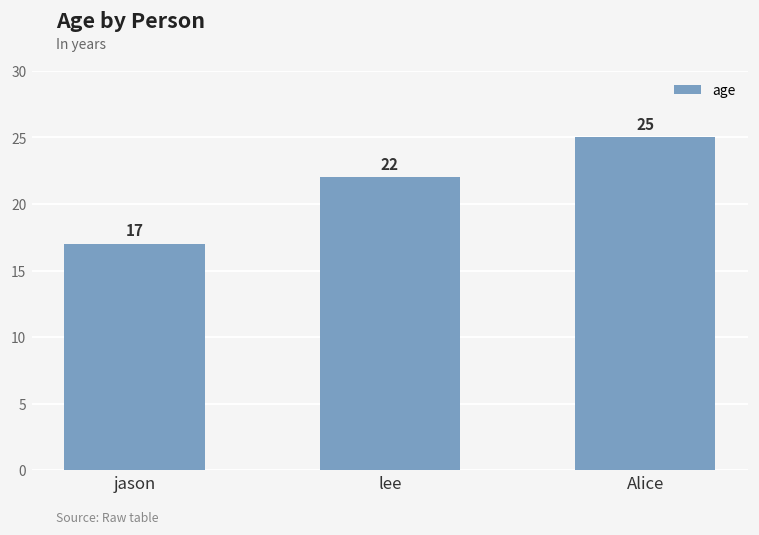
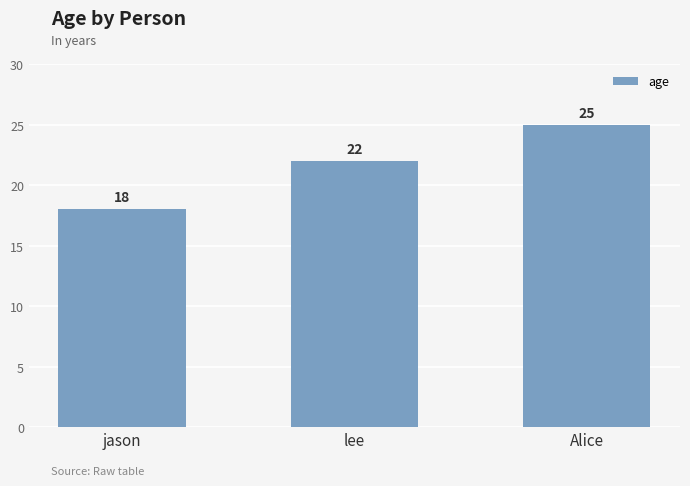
  {
-   "jason": 17,
+   "jason": 18,
    "lee": 22,
    "Alice": 25
  }
